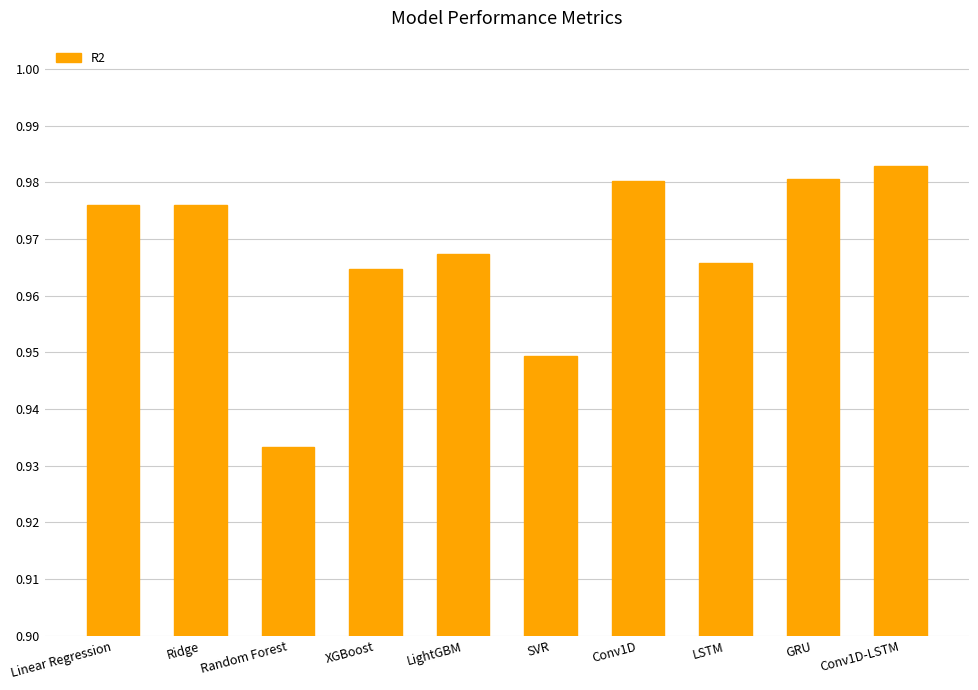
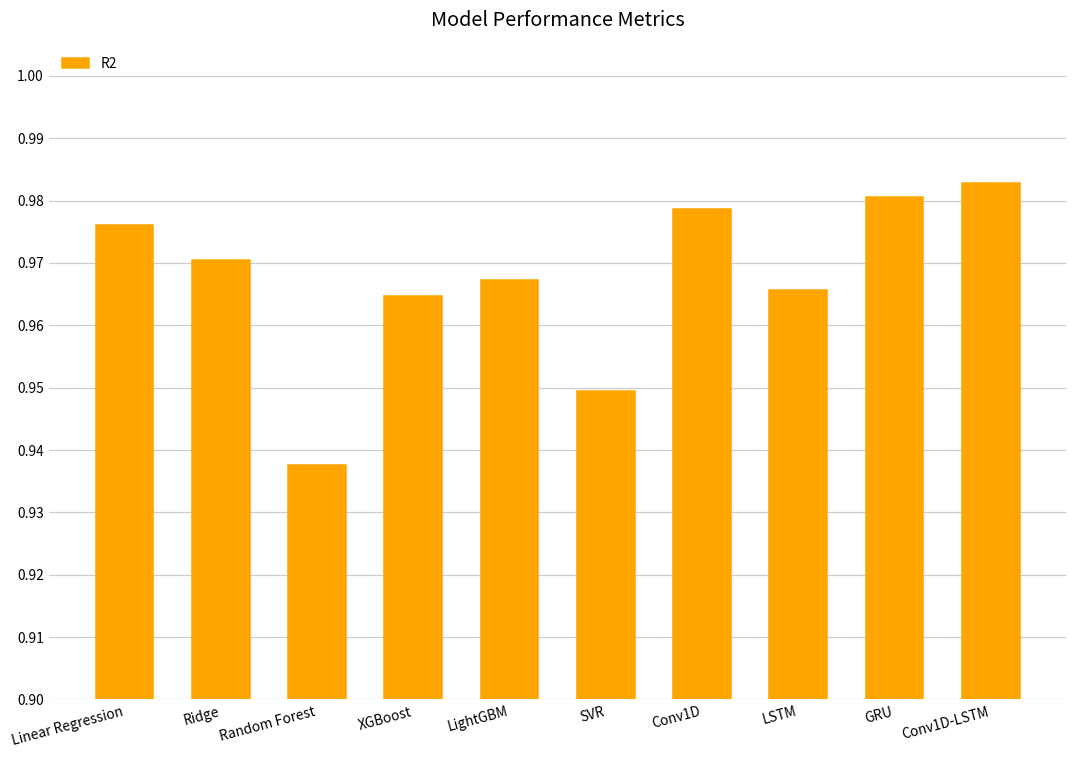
  {
    "Linear Regression": 0.976,
-   "Ridge": 0.976,
-   "Random Forest": 0.933,
+   "Ridge": 0.970,
+   "Random Forest": 0.938,
    "XGBoost": 0.965,
    "LightGBM": 0.967,
    "SVR": 0.949,
-   "Conv1D": 0.980,
+   "Conv1D": 0.979,
    "LSTM": 0.966,
    "GRU": 0.981,
    "Conv1D-LSTM": 0.983
  }
